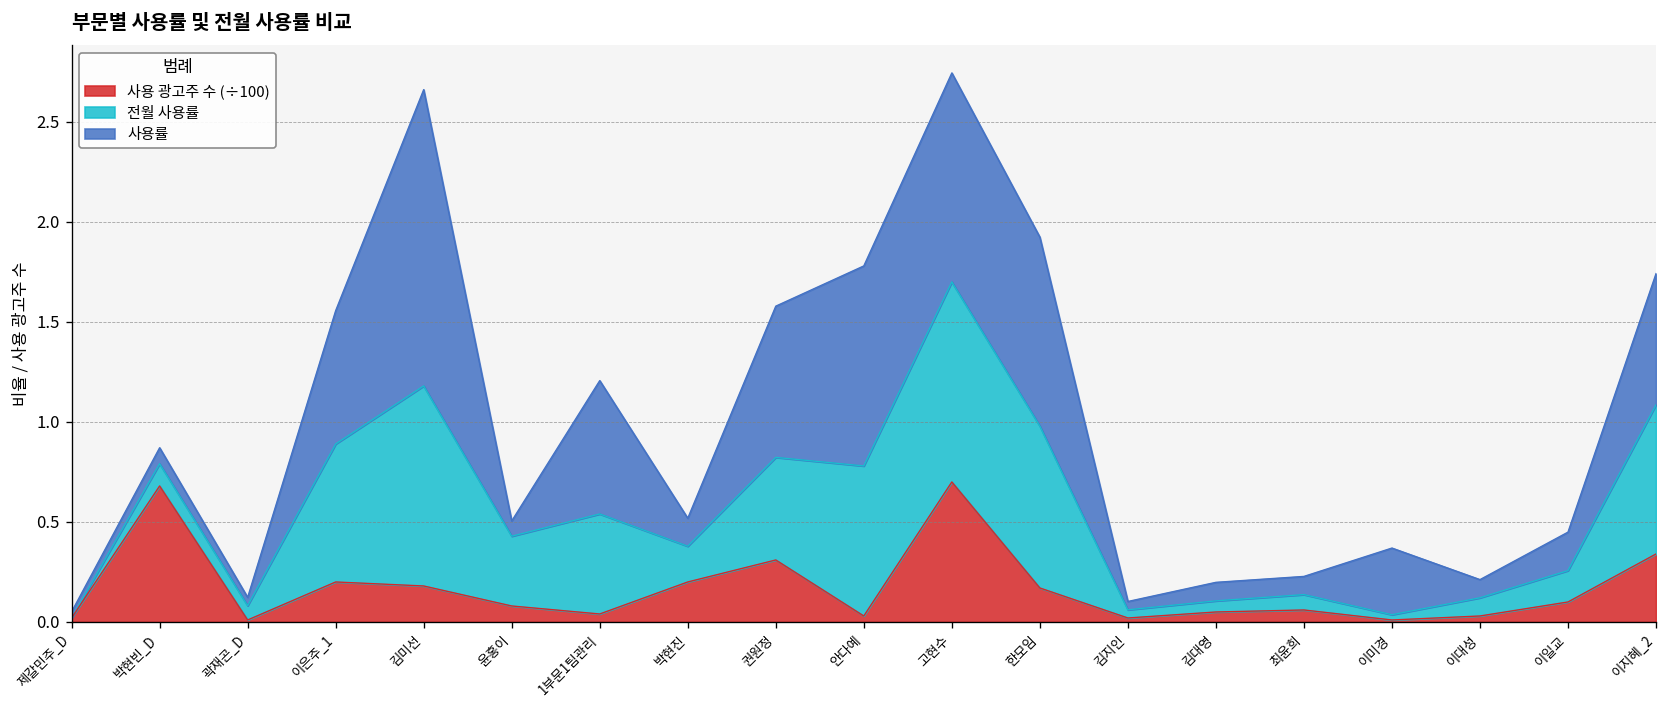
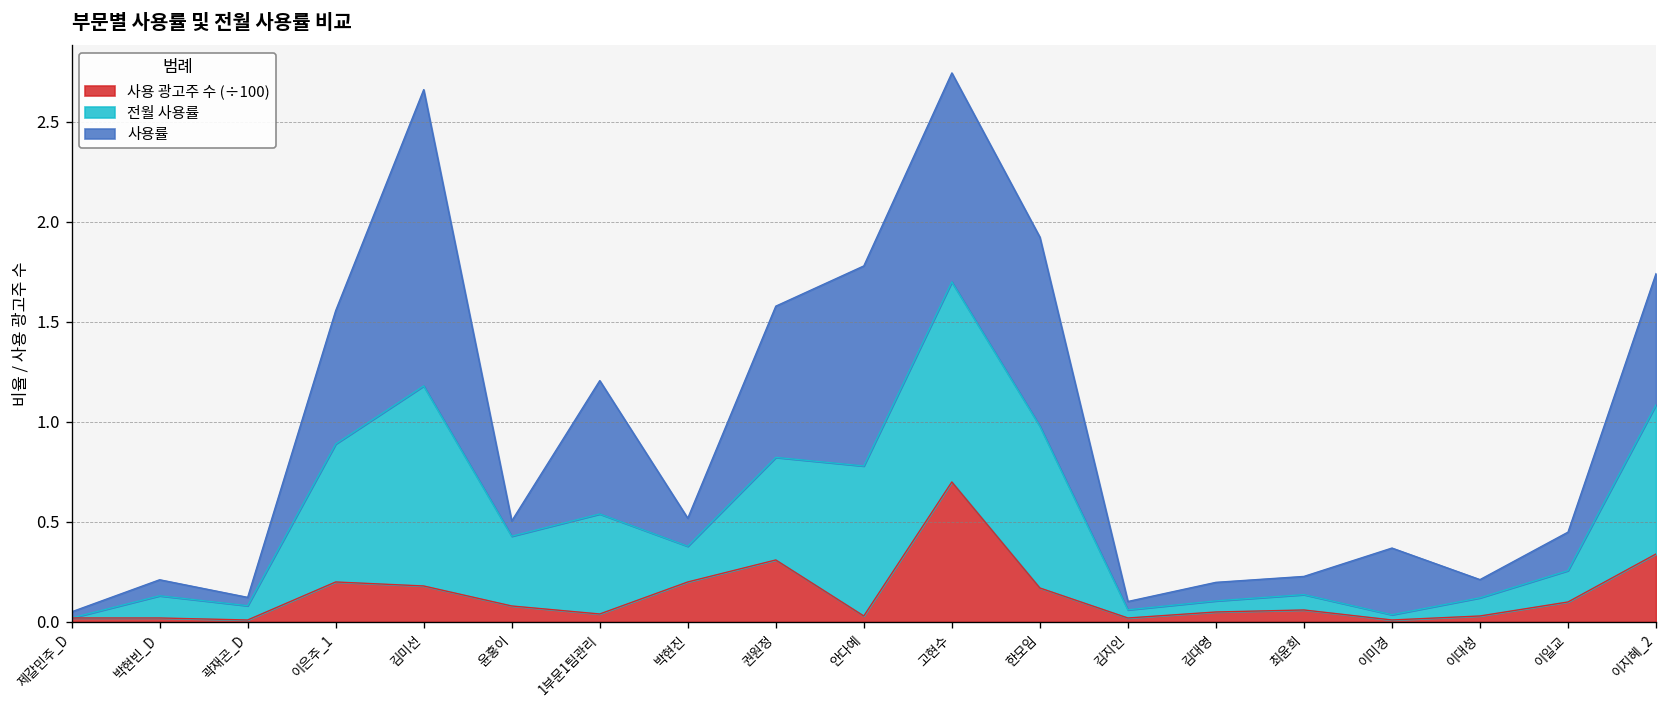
  {
    "사용 광고주 수 (÷100)": {
-     "박현빈_D": 0.68,
+     "박현빈_D": 0.02,
      "곽재곤_D": 0.01,
      "이은주_1": 0.20,
      "김미선": 0.18,
      "윤홍이": 0.08,
      "1부문1팀관리": 0.04,
      "박현진": 0.20,
      "권원정": 0.31,
      "안다예": 0.03,
      "고현수": 0.70,
      "한모임": 0.17,
      "김지인": 0.02,
      "김대영": 0.05,
      "최윤희": 0.06,
      "이미경": 0.01,
      "이대성": 0.03,
      "이일교": 0.10,
      "이지혜_2": 0.34
    },
    "전월 사용률": {
      "박현빈_D": 0.11,
      "곽재곤_D": 0.07,
      "이은주_1": 0.69,
      "김미선": 1.00,
      "윤홍이": 0.35,
      "1부문1팀관리": 0.50,
      "박현진": 0.18,
      "권원정": 0.51,
      "안다예": 0.75,
      "고현수": 1.00,
      "한모임": 0.81,
      "김지인": 0.04,
      "김대영": 0.06,
      "최윤희": 0.08,
      "이미경": 0.03,
      "이대성": 0.09,
      "이일교": 0.16,
      "이지혜_2": 0.75
    },
    "사용률": {
      "제갈민주_D": 0.03,
      "박현빈_D": 0.08,
      "곽재곤_D": 0.04,
      "이은주_1": 0.67,
      "김미선": 1.48,
      "윤홍이": 0.08,
      "1부문1팀관리": 0.67,
      "박현진": 0.14,
      "권원정": 0.76,
      "안다예": 1.00,
      "고현수": 1.04,
      "한모임": 0.94,
      "김지인": 0.04,
      "김대영": 0.09,
      "최윤희": 0.09,
      "이미경": 0.33,
      "이대성": 0.09,
      "이일교": 0.19,
      "이지혜_2": 0.66
    }
  }
